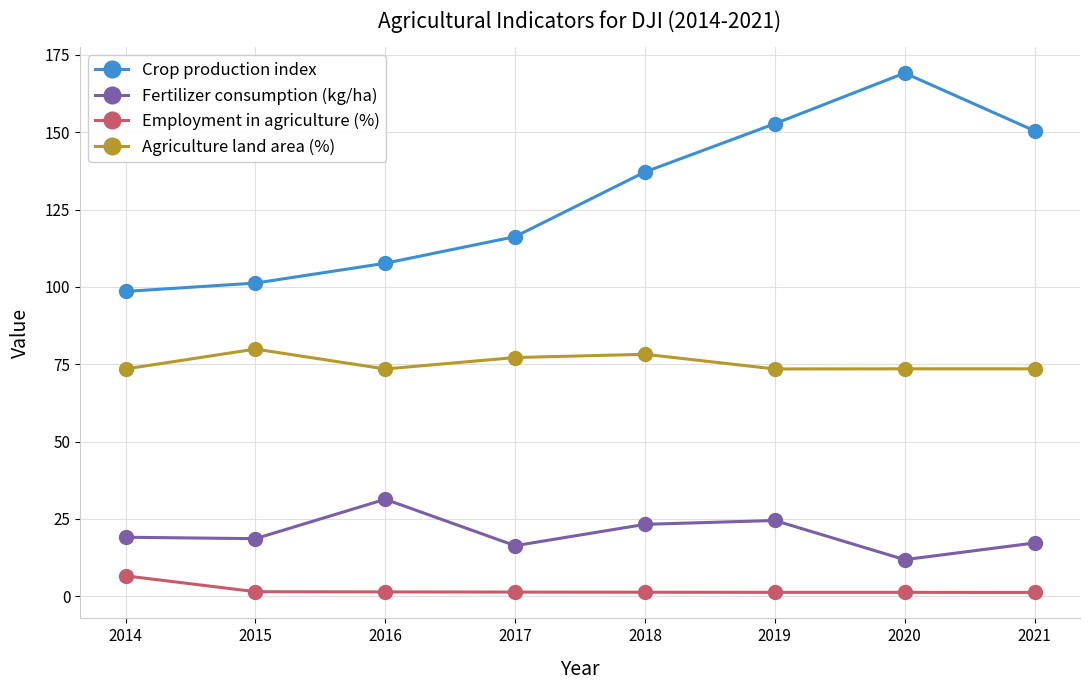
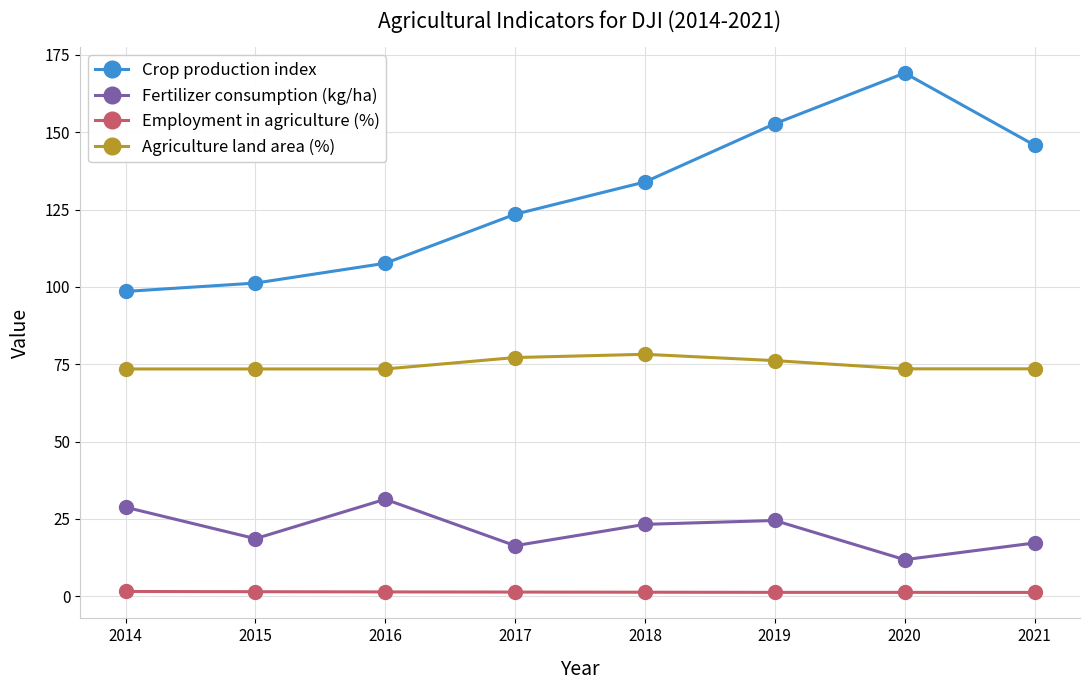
  {
    "Crop production index": {
      "2014": 99,
      "2015": 101,
      "2016": 108,
-     "2017": 116,
-     "2018": 137,
+     "2017": 123,
+     "2018": 134,
      "2019": 153,
      "2020": 169,
-     "2021": 150
+     "2021": 146
    },
    "Fertilizer consumption (kg/ha)": {
-     "2014": 19,
+     "2014": 29,
      "2015": 19,
      "2016": 31,
      "2017": 16,
      "2018": 23,
      "2019": 24,
      "2020": 12,
      "2021": 17
    },
    "Employment in agriculture (%)": {
-     "2014": 7,
+     "2014": 2,
      "2015": 1,
      "2016": 1,
      "2017": 1,
      "2018": 1,
      "2019": 1,
      "2020": 1,
      "2021": 1
    },
    "Agriculture land area (%)": {
      "2014": 73,
-     "2015": 80,
+     "2015": 73,
      "2016": 73,
      "2017": 77,
      "2018": 78,
-     "2019": 73,
+     "2019": 76,
      "2020": 74,
      "2021": 74
    }
  }
